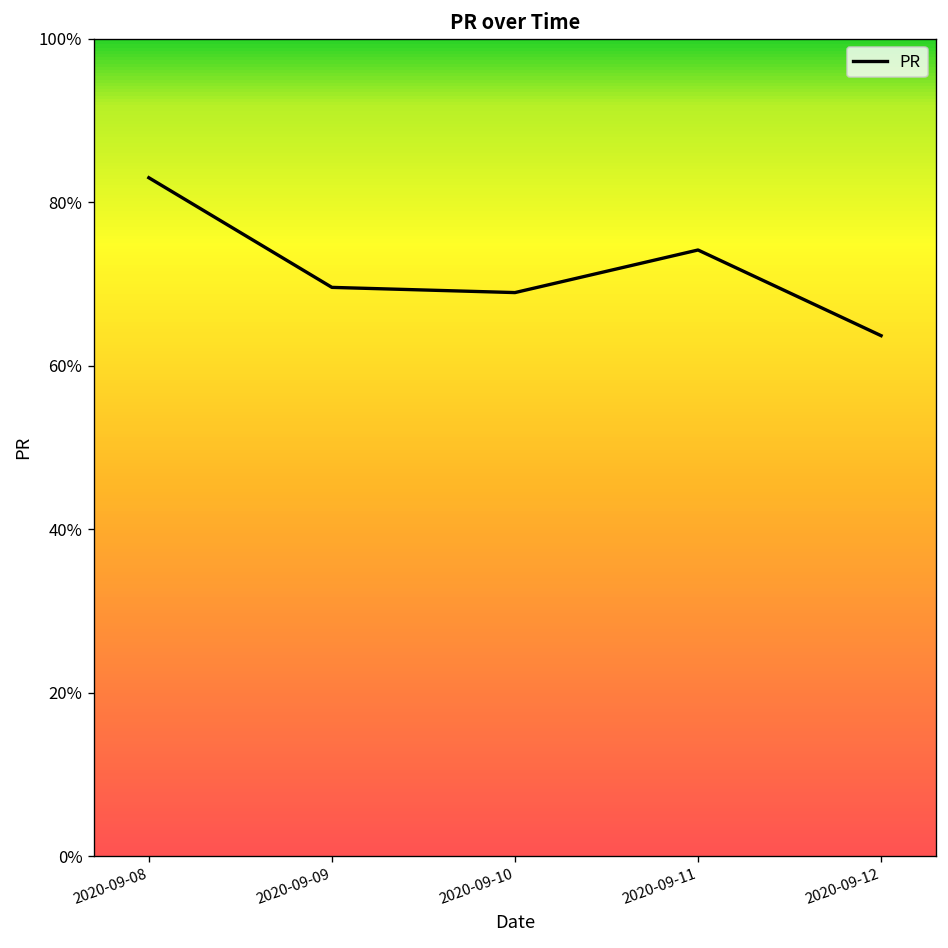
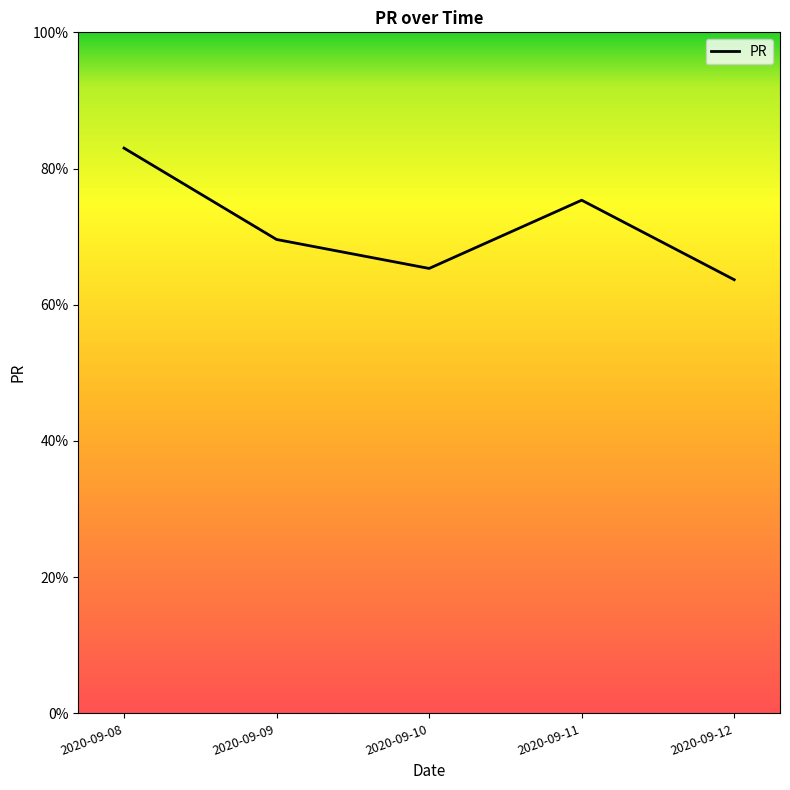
  {
    "2020-09-08": "83%",
    "2020-09-09": "70%",
-   "2020-09-10": "69%",
-   "2020-09-11": "74%",
+   "2020-09-10": "65%",
+   "2020-09-11": "75%",
    "2020-09-12": "64%"
  }
